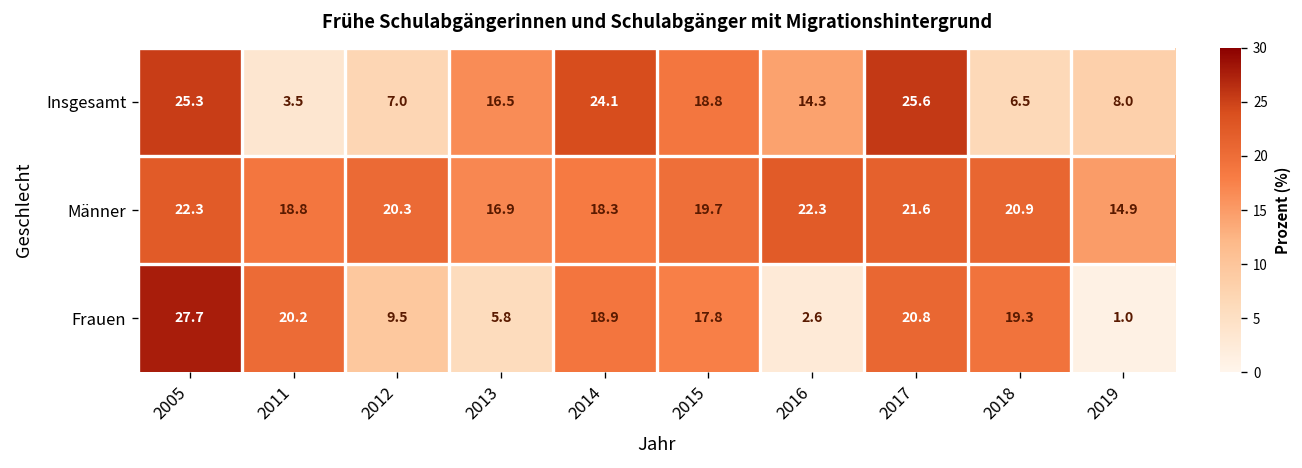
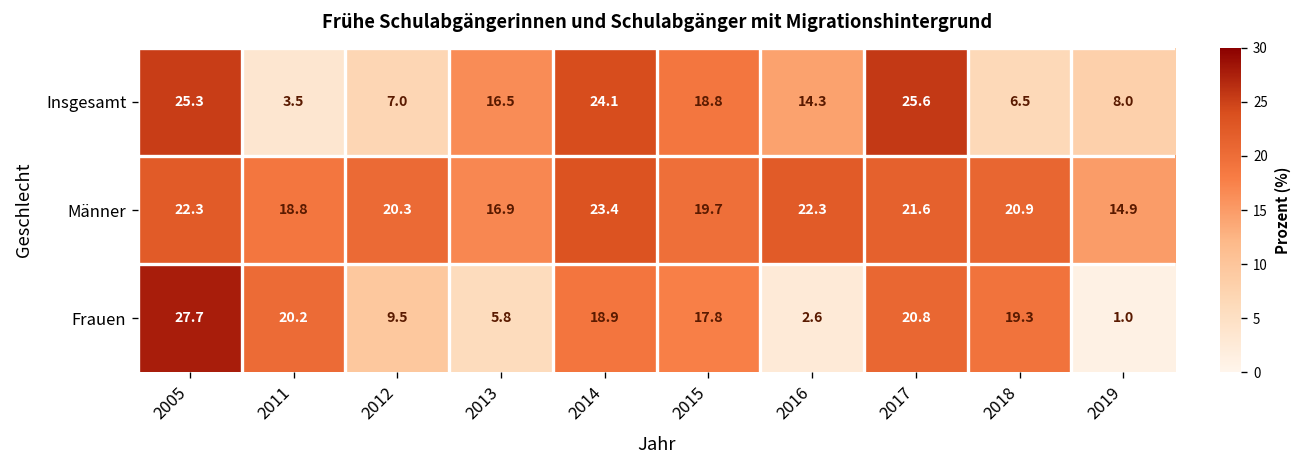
  {
    "Insgesamt": {
      "2005": 25.3,
      "2011": 3.5,
      "2012": 7.0,
      "2013": 16.5,
      "2014": 24.1,
      "2015": 18.8,
      "2016": 14.3,
      "2017": 25.6,
      "2018": 6.5,
      "2019": 8.0
    },
    "Männer": {
      "2005": 22.3,
      "2011": 18.8,
      "2012": 20.3,
      "2013": 16.9,
-     "2014": 18.3,
+     "2014": 23.4,
      "2015": 19.7,
      "2016": 22.3,
      "2017": 21.6,
      "2018": 20.9,
      "2019": 14.9
    },
    "Frauen": {
      "2005": 27.7,
      "2011": 20.2,
      "2012": 9.5,
      "2013": 5.8,
      "2014": 18.9,
      "2015": 17.8,
      "2016": 2.6,
      "2017": 20.8,
      "2018": 19.3,
      "2019": 1.0
    }
  }
